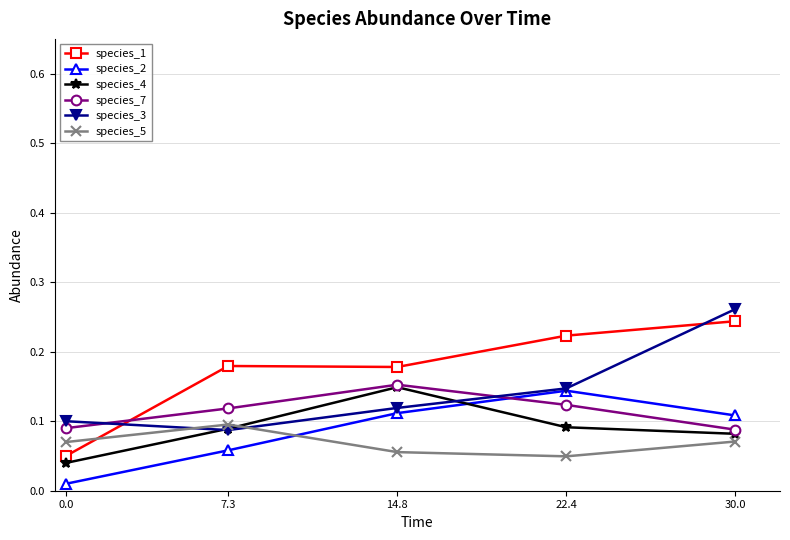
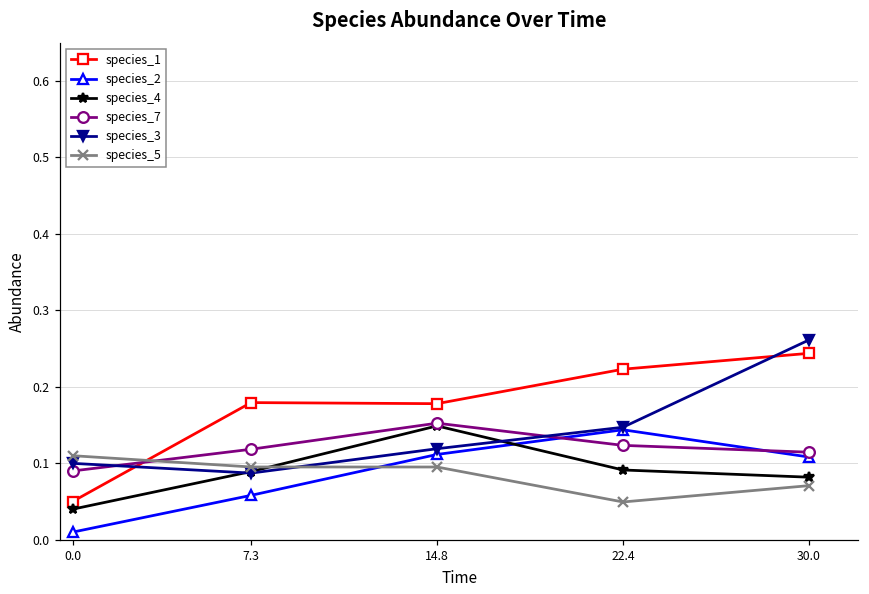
  {
    "species_1": {
      "0.0": 0.05,
      "7.3": 0.18,
      "14.8": 0.18,
      "22.4": 0.22,
      "30.0": 0.24
    },
    "species_2": {
      "0.0": 0.01,
      "7.3": 0.06,
      "14.8": 0.11,
      "30.0": 0.11
    },
    "species_4": {
      "0.0": 0.04,
      "22.4": 0.09,
      "30.0": 0.08
    },
    "species_7": {
      "0.0": 0.09,
      "7.3": 0.12,
      "22.4": 0.12,
-     "30.0": 0.09
+     "30.0": 0.11
    },
    "species_3": {
      "0.0": 0.10,
      "14.8": 0.12,
      "30.0": 0.26
    },
    "species_5": {
-     "0.0": 0.07,
+     "0.0": 0.11,
      "7.3": 0.10,
-     "14.8": 0.06,
+     "14.8": 0.10,
      "22.4": 0.05,
      "30.0": 0.07
    }
  }
